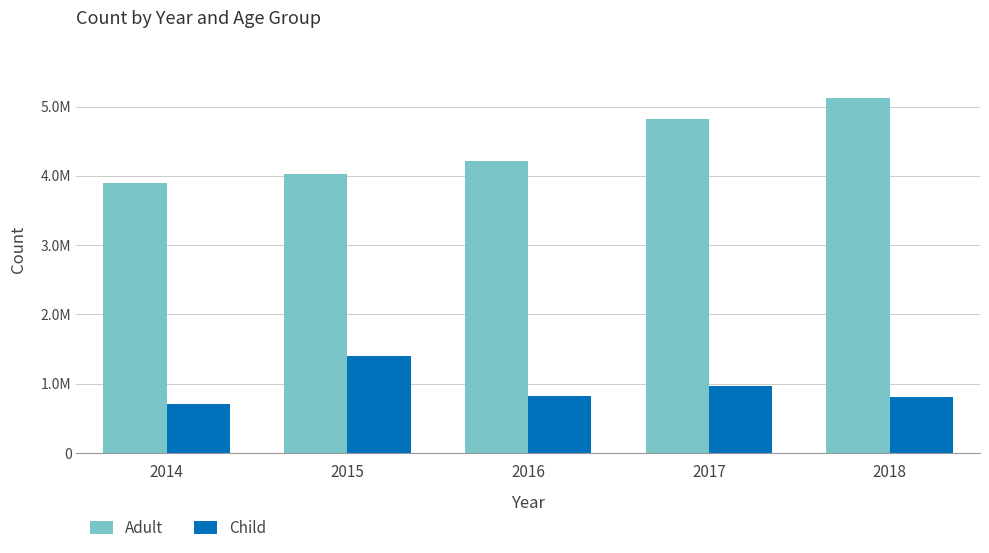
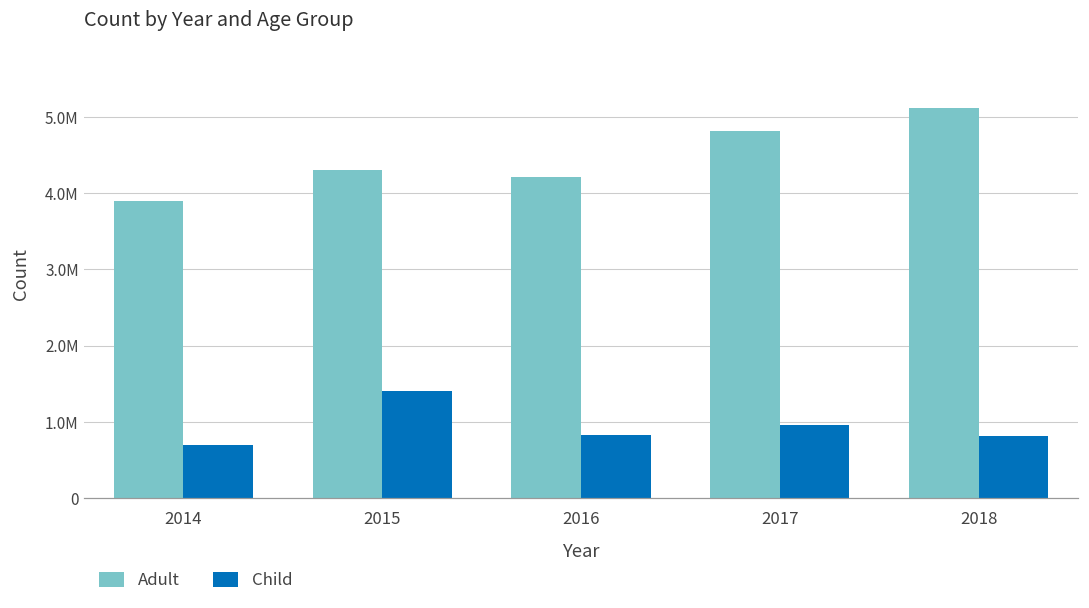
  {
    "Adult": {
      "2014": 3900000,
-     "2015": 4000000,
+     "2015": 4300000,
      "2016": 4200000,
      "2017": 4800000,
      "2018": 5100000
    },
    "Child": {
      "2014": 700000,
      "2015": 1400000,
      "2016": 800000,
      "2017": 1000000,
      "2018": 800000
    }
  }
